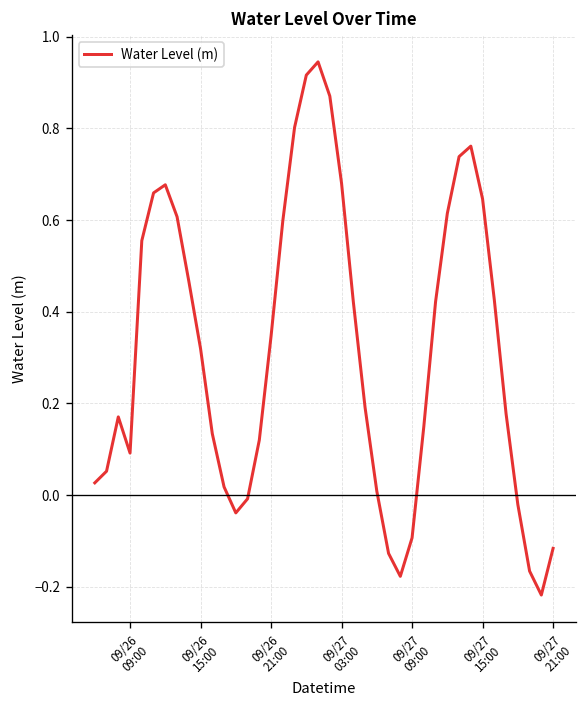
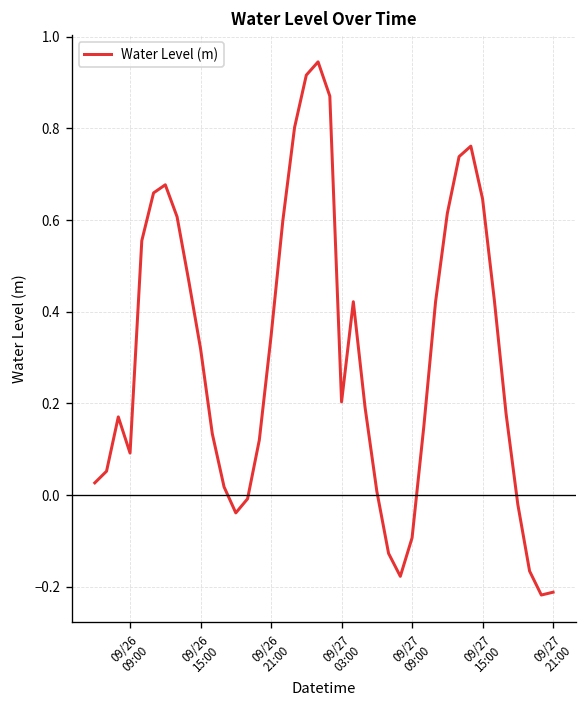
  {
    "09/26 09:00": 0.09,
    "09/26 15:00": 0.32,
    "09/26 21:00": 0.35,
-   "09/27 03:00": 0.68,
+   "09/27 03:00": 0.20,
    "09/27 09:00": -0.09,
    "09/27 15:00": 0.65,
-   "09/27 21:00": -0.12
+   "09/27 21:00": -0.21
  }
